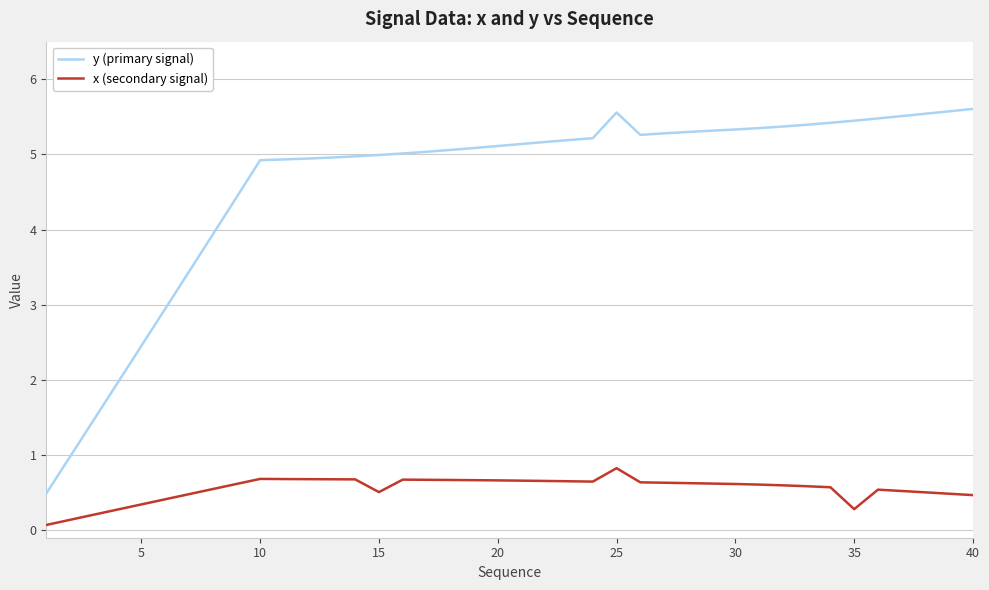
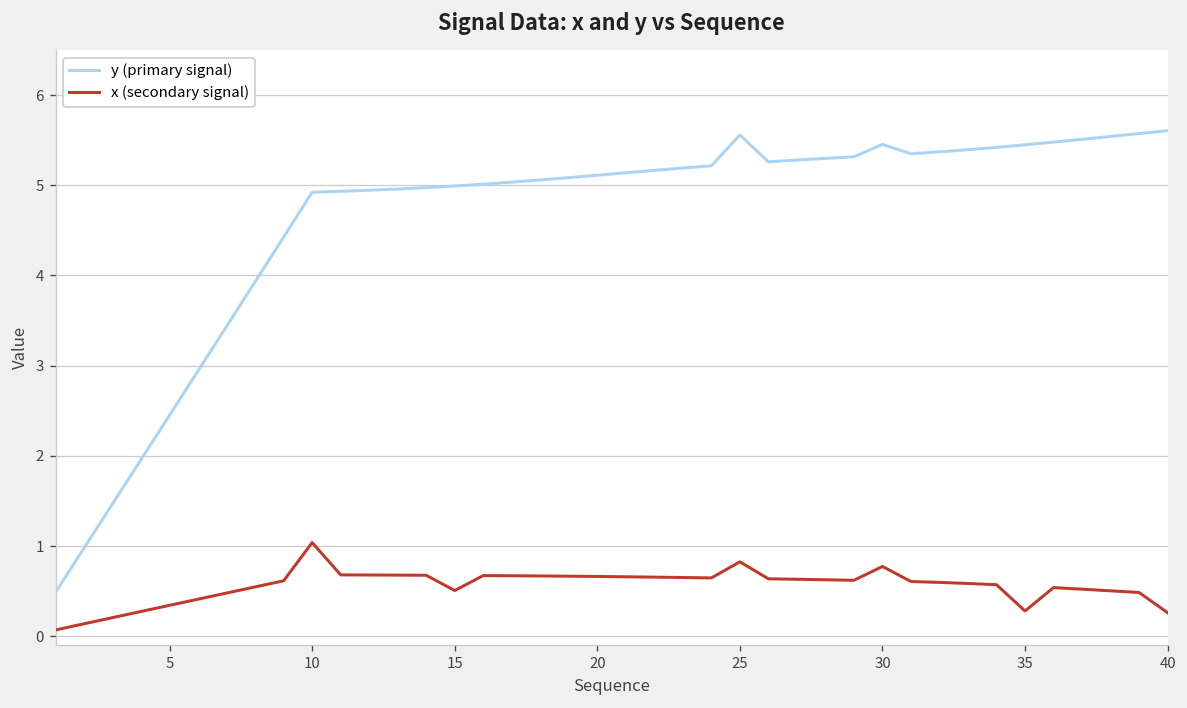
  {
    "y (primary signal)": {
      "5": 2.5,
      "10": 4.9,
      "15": 5.0,
      "20": 5.1,
      "25": 5.6,
-     "30": 5.3,
+     "30": 5.5,
      "35": 5.4,
      "40": 5.6
    },
    "x (secondary signal)": {
      "5": 0.3,
-     "10": 0.7,
+     "10": 1.0,
      "15": 0.5,
      "20": 0.7,
      "25": 0.8,
-     "30": 0.6,
+     "30": 0.8,
      "35": 0.3,
-     "40": 0.5
+     "40": 0.3
    }
  }
